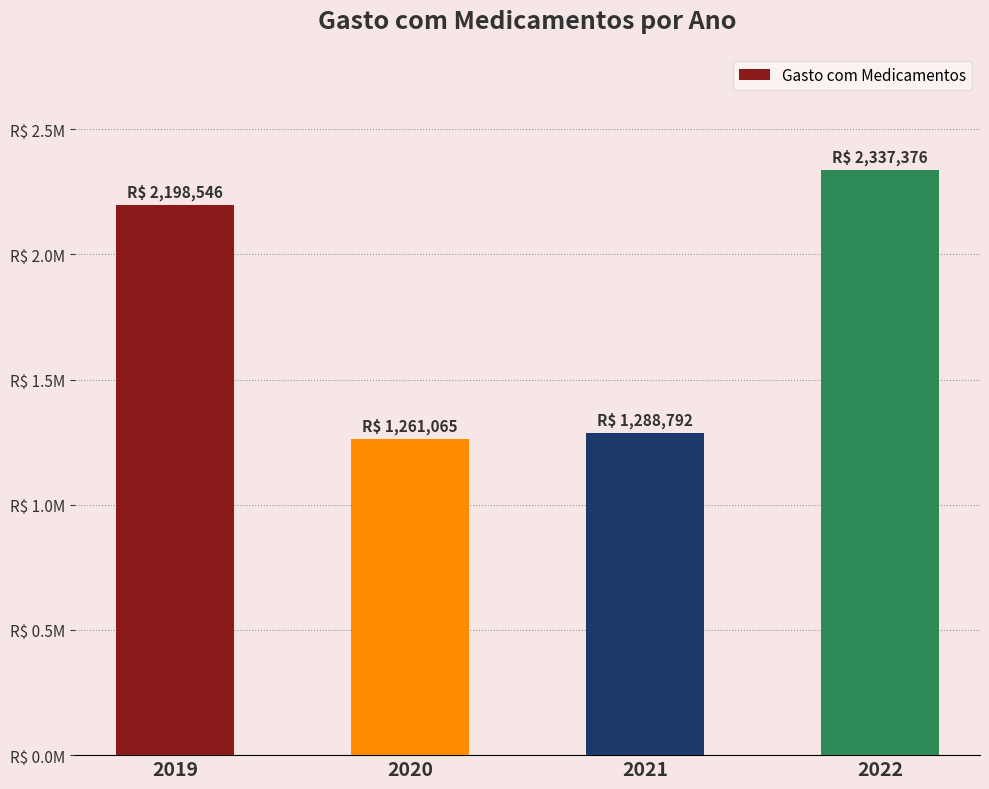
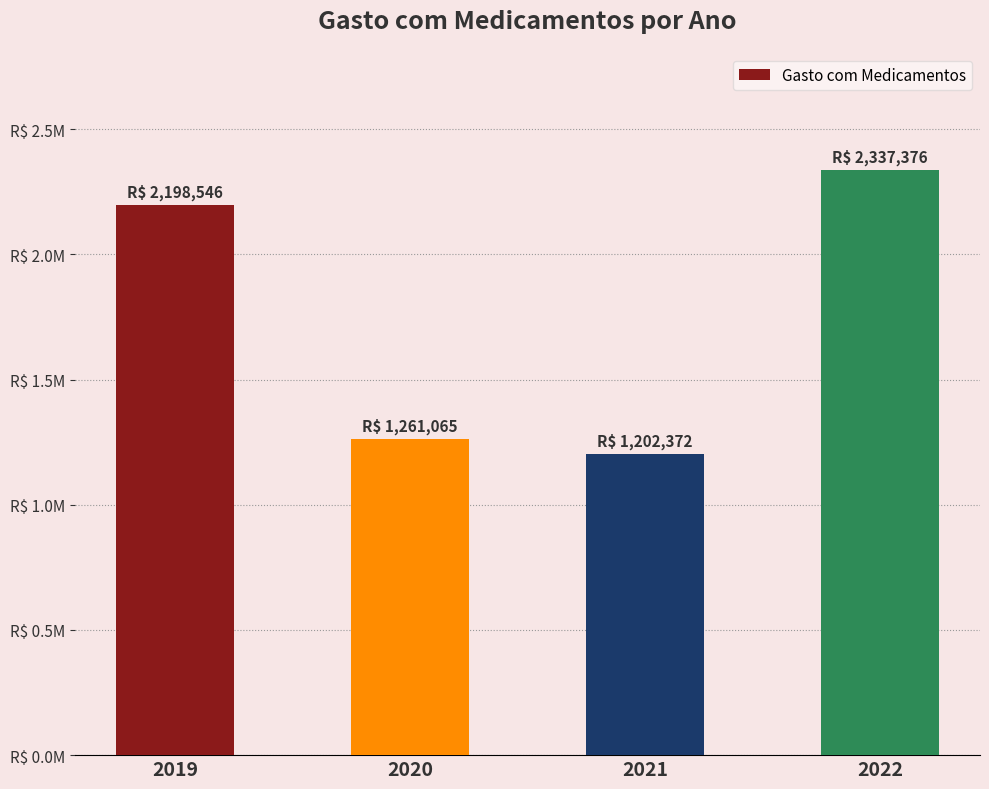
  {
    "2019": "2,198,546",
    "2020": "1,261,065",
-   "2021": "1,288,792",
+   "2021": "1,202,372",
    "2022": "2,337,376"
  }
